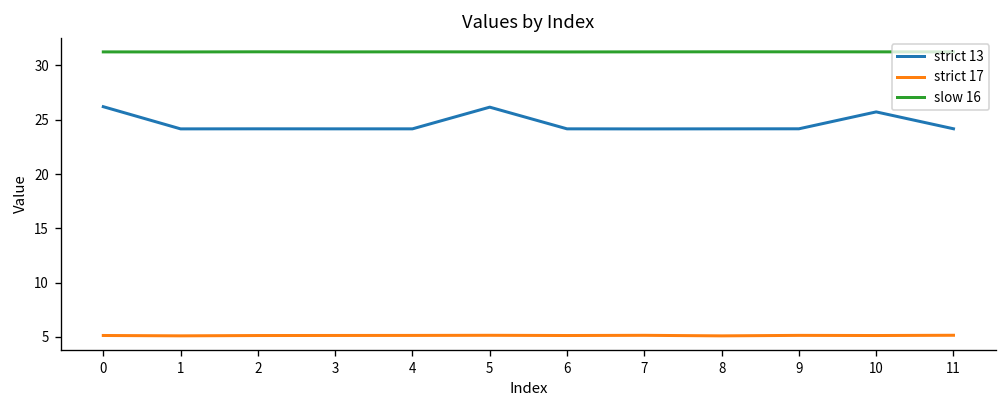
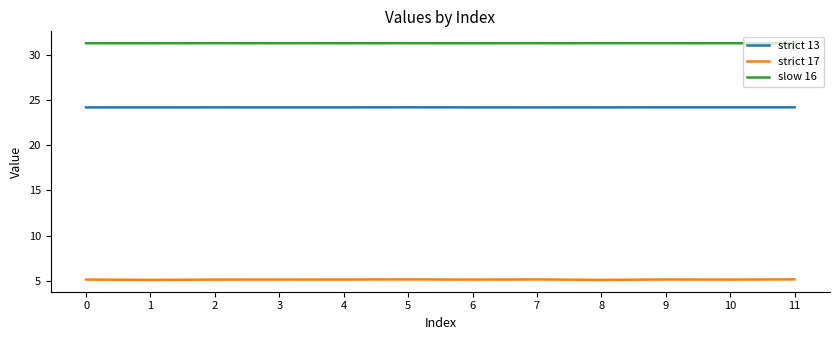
  {
    "strict 13": {
-     "0": 26,
+     "0": 24,
      "1": 24,
      "2": 24,
      "3": 24,
      "4": 24,
-     "5": 26,
+     "5": 24,
      "6": 24,
      "7": 24,
      "8": 24,
      "9": 24,
-     "10": 26,
+     "10": 24,
      "11": 24
    },
    "strict 17": {
      "0": 5,
      "1": 5,
      "2": 5,
      "3": 5,
      "4": 5,
      "5": 5,
      "6": 5,
      "7": 5,
      "8": 5,
      "9": 5,
      "10": 5,
      "11": 5
    },
    "slow 16": {
      "0": 31,
      "1": 31,
      "2": 31,
      "3": 31,
      "4": 31,
      "5": 31,
      "6": 31,
      "7": 31,
      "8": 31,
      "9": 31,
      "10": 31
    }
  }
